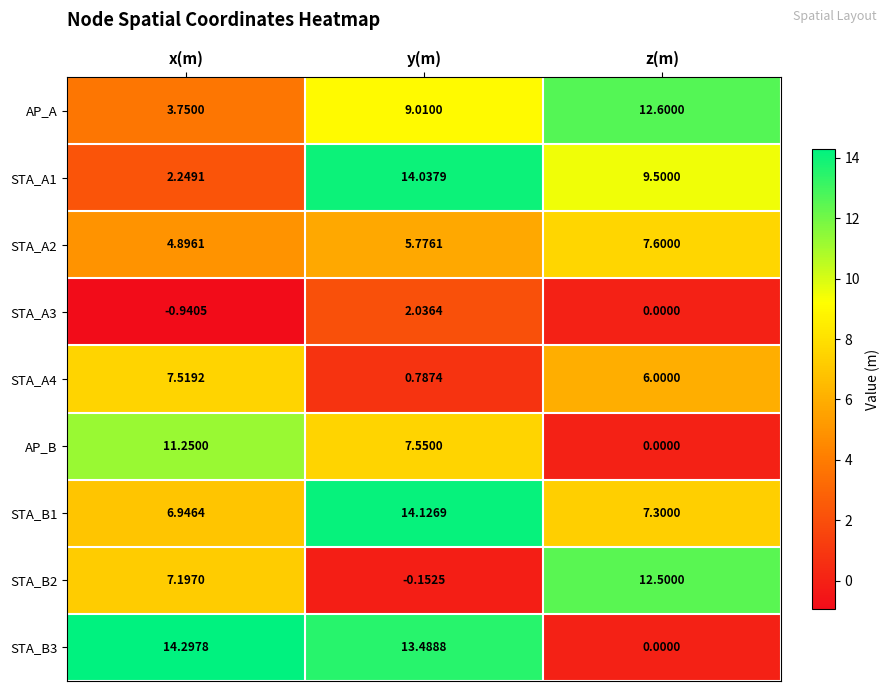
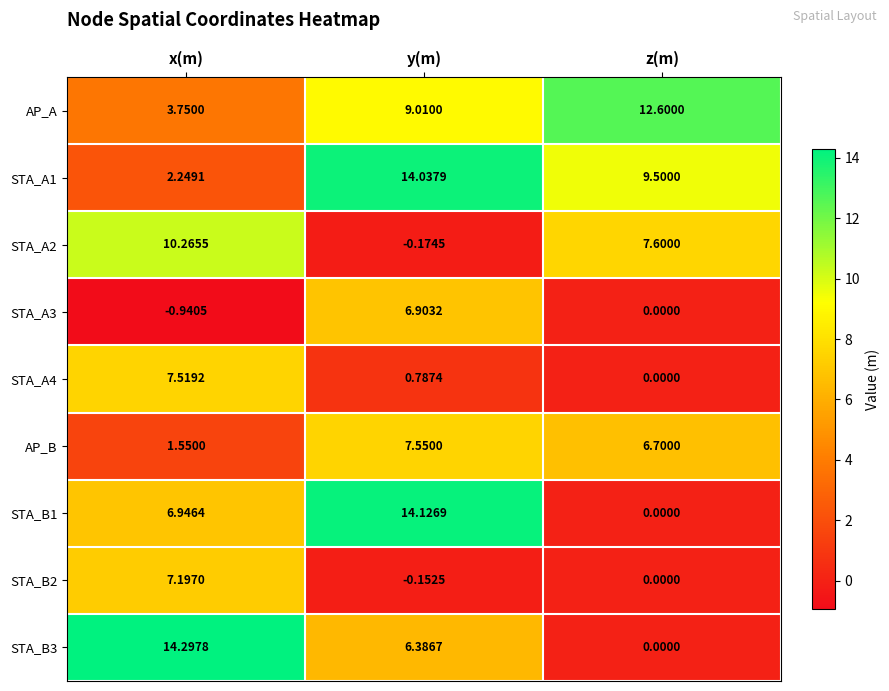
  {
    "AP_A": {
      "x(m)": 3.7500,
      "y(m)": 9.0100,
      "z(m)": 12.6000
    },
    "STA_A1": {
      "x(m)": 2.2491,
      "y(m)": 14.0379,
      "z(m)": 9.5000
    },
    "STA_A2": {
-     "x(m)": 4.8961,
-     "y(m)": 5.7761,
+     "x(m)": 10.2655,
+     "y(m)": -0.1745,
      "z(m)": 7.6000
    },
    "STA_A3": {
      "x(m)": -0.9405,
-     "y(m)": 2.0364,
+     "y(m)": 6.9032,
      "z(m)": 0.0000
    },
    "STA_A4": {
      "x(m)": 7.5192,
      "y(m)": 0.7874,
-     "z(m)": 6.0000
+     "z(m)": 0.0000
    },
    "AP_B": {
-     "x(m)": 11.2500,
+     "x(m)": 1.5500,
      "y(m)": 7.5500,
-     "z(m)": 0.0000
+     "z(m)": 6.7000
    },
    "STA_B1": {
      "x(m)": 6.9464,
      "y(m)": 14.1269,
-     "z(m)": 7.3000
+     "z(m)": 0.0000
    },
    "STA_B2": {
      "x(m)": 7.1970,
      "y(m)": -0.1525,
-     "z(m)": 12.5000
+     "z(m)": 0.0000
    },
    "STA_B3": {
      "x(m)": 14.2978,
-     "y(m)": 13.4888,
+     "y(m)": 6.3867,
      "z(m)": 0.0000
    }
  }
